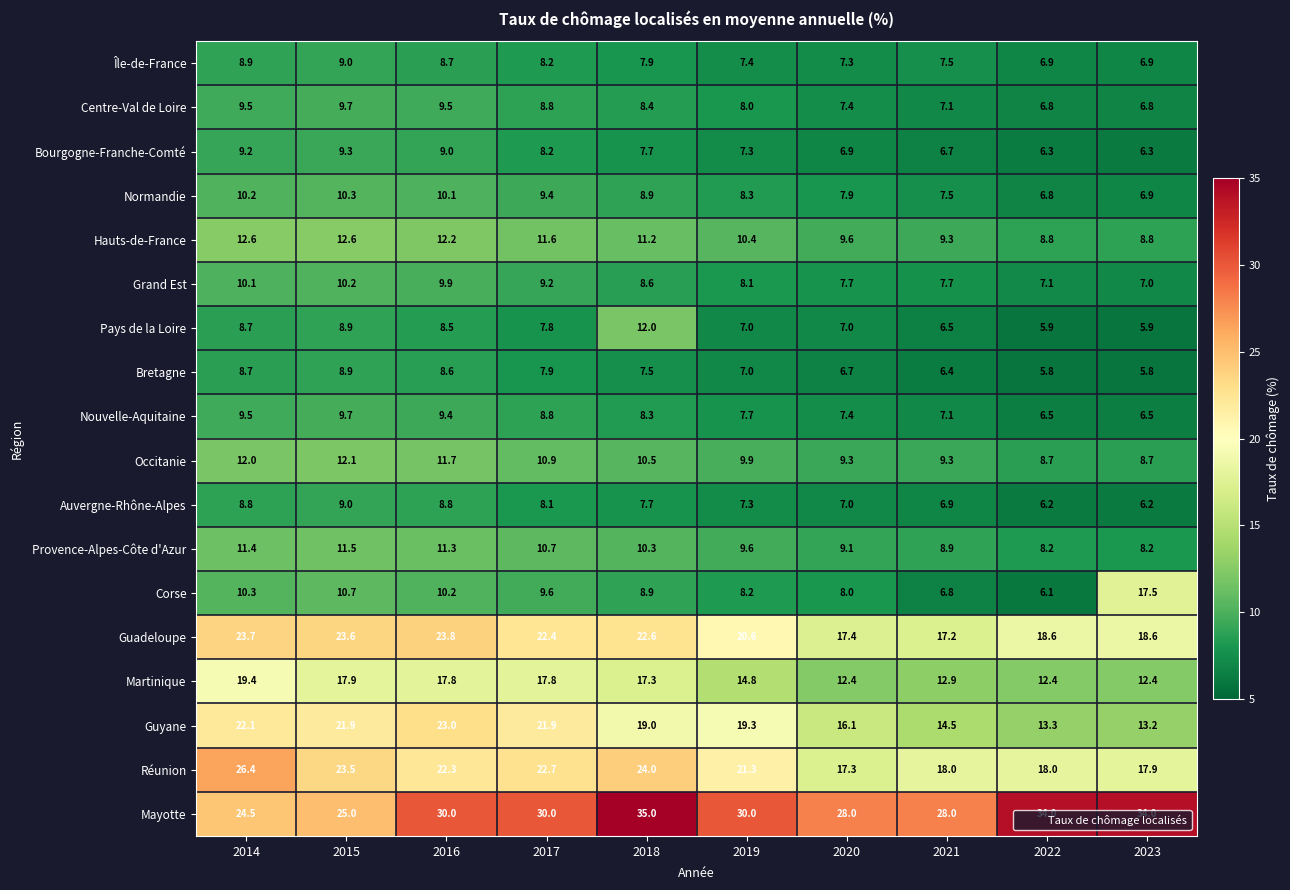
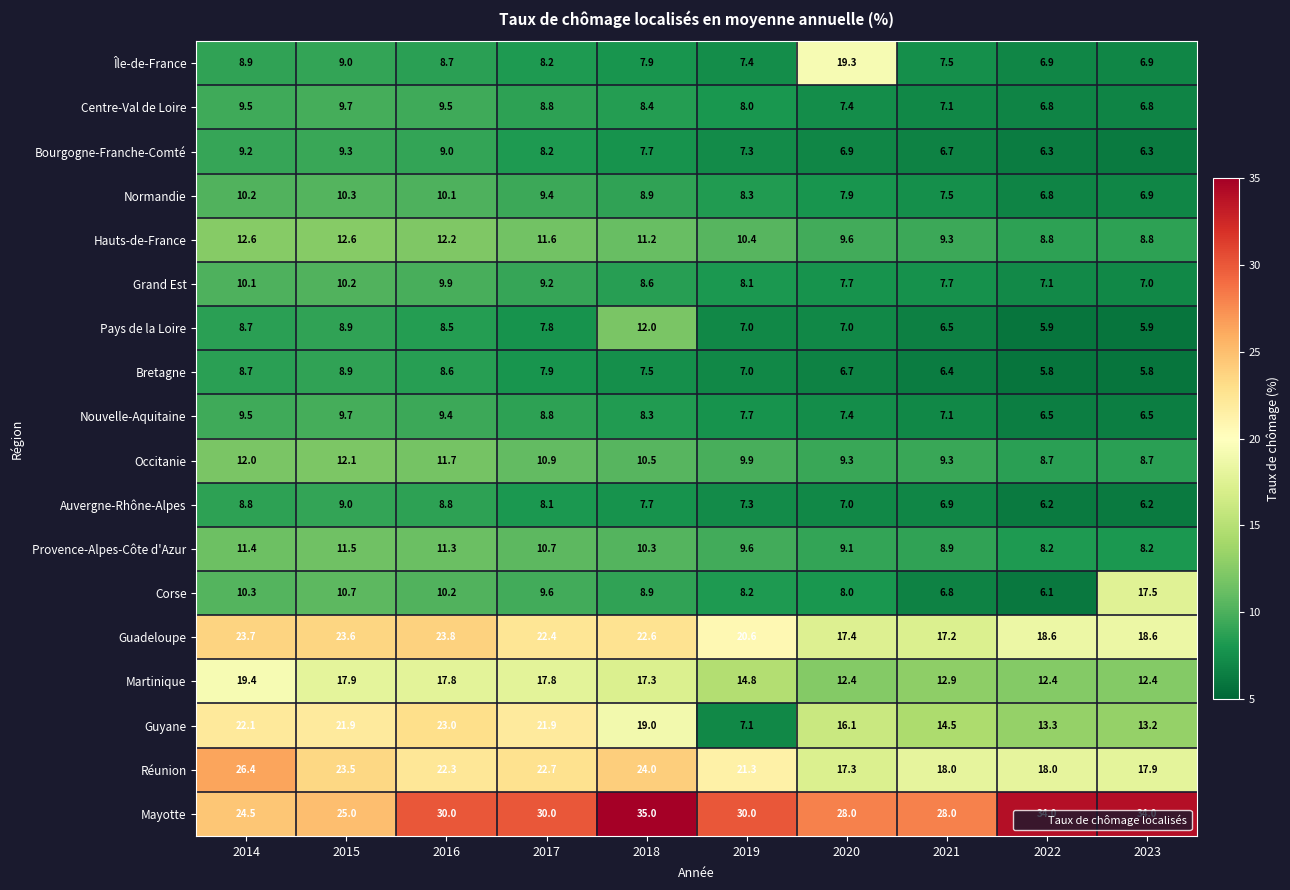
  {
    "Île-de-France": {
      "2014": 8.9,
      "2015": 9.0,
      "2016": 8.7,
      "2017": 8.2,
      "2018": 7.9,
      "2019": 7.4,
-     "2020": 7.3,
+     "2020": 19.3,
      "2021": 7.5,
      "2022": 6.9,
      "2023": 6.9
    },
    "Centre-Val de Loire": {
      "2014": 9.5,
      "2015": 9.7,
      "2016": 9.5,
      "2017": 8.8,
      "2018": 8.4,
      "2019": 8.0,
      "2020": 7.4,
      "2021": 7.1,
      "2022": 6.8,
      "2023": 6.8
    },
    "Bourgogne-Franche-Comté": {
      "2014": 9.2,
      "2015": 9.3,
      "2016": 9.0,
      "2017": 8.2,
      "2018": 7.7,
      "2019": 7.3,
      "2020": 6.9,
      "2021": 6.7,
      "2022": 6.3,
      "2023": 6.3
    },
    "Normandie": {
      "2014": 10.2,
      "2015": 10.3,
      "2016": 10.1,
      "2017": 9.4,
      "2018": 8.9,
      "2019": 8.3,
      "2020": 7.9,
      "2021": 7.5,
      "2022": 6.8,
      "2023": 6.9
    },
    "Hauts-de-France": {
      "2014": 12.6,
      "2015": 12.6,
      "2016": 12.2,
      "2017": 11.6,
      "2018": 11.2,
      "2019": 10.4,
      "2020": 9.6,
      "2021": 9.3,
      "2022": 8.8,
      "2023": 8.8
    },
    "Grand Est": {
      "2014": 10.1,
      "2015": 10.2,
      "2016": 9.9,
      "2017": 9.2,
      "2018": 8.6,
      "2019": 8.1,
      "2020": 7.7,
      "2021": 7.7,
      "2022": 7.1,
      "2023": 7.0
    },
    "Pays de la Loire": {
      "2014": 8.7,
      "2015": 8.9,
      "2016": 8.5,
      "2017": 7.8,
      "2018": 12.0,
      "2019": 7.0,
      "2020": 7.0,
      "2021": 6.5,
      "2022": 5.9,
      "2023": 5.9
    },
    "Bretagne": {
      "2014": 8.7,
      "2015": 8.9,
      "2016": 8.6,
      "2017": 7.9,
      "2018": 7.5,
      "2019": 7.0,
      "2020": 6.7,
      "2021": 6.4,
      "2022": 5.8,
      "2023": 5.8
    },
    "Nouvelle-Aquitaine": {
      "2014": 9.5,
      "2015": 9.7,
      "2016": 9.4,
      "2017": 8.8,
      "2018": 8.3,
      "2019": 7.7,
      "2020": 7.4,
      "2021": 7.1,
      "2022": 6.5,
      "2023": 6.5
    },
    "Occitanie": {
      "2014": 12.0,
      "2015": 12.1,
      "2016": 11.7,
      "2017": 10.9,
      "2018": 10.5,
      "2019": 9.9,
      "2020": 9.3,
      "2021": 9.3,
      "2022": 8.7,
      "2023": 8.7
    },
    "Auvergne-Rhône-Alpes": {
      "2014": 8.8,
      "2015": 9.0,
      "2016": 8.8,
      "2017": 8.1,
      "2018": 7.7,
      "2019": 7.3,
      "2020": 7.0,
      "2021": 6.9,
      "2022": 6.2,
      "2023": 6.2
    },
    "Provence-Alpes-Côte d'Azur": {
      "2014": 11.4,
      "2015": 11.5,
      "2016": 11.3,
      "2017": 10.7,
      "2018": 10.3,
      "2019": 9.6,
      "2020": 9.1,
      "2021": 8.9,
      "2022": 8.2,
      "2023": 8.2
    },
    "Corse": {
      "2014": 10.3,
      "2015": 10.7,
      "2016": 10.2,
      "2017": 9.6,
      "2018": 8.9,
      "2019": 8.2,
      "2020": 8.0,
      "2021": 6.8,
      "2022": 6.1,
      "2023": 17.5
    },
    "Guadeloupe": {
      "2014": 23.7,
      "2015": 23.6,
      "2016": 23.8,
      "2017": 22.4,
      "2018": 22.6,
      "2019": 20.6,
      "2020": 17.4,
      "2021": 17.2,
      "2022": 18.6,
      "2023": 18.6
    },
    "Martinique": {
      "2014": 19.4,
      "2015": 17.9,
      "2016": 17.8,
      "2017": 17.8,
      "2018": 17.3,
      "2019": 14.8,
      "2020": 12.4,
      "2021": 12.9,
      "2022": 12.4,
      "2023": 12.4
    },
    "Guyane": {
      "2014": 22.1,
      "2015": 21.9,
      "2016": 23.0,
      "2017": 21.9,
      "2018": 19.0,
-     "2019": 19.3,
+     "2019": 7.1,
      "2020": 16.1,
      "2021": 14.5,
      "2022": 13.3,
      "2023": 13.2
    },
    "Réunion": {
      "2014": 26.4,
      "2015": 23.5,
      "2016": 22.3,
      "2017": 22.7,
      "2018": 24.0,
      "2019": 21.3,
      "2020": 17.3,
      "2021": 18.0,
      "2022": 18.0,
      "2023": 17.9
    },
    "Mayotte": {
      "2014": 24.5,
      "2015": 25.0,
      "2016": 30.0,
      "2017": 30.0,
      "2018": 35.0,
      "2019": 30.0,
      "2020": 28.0,
      "2021": 28.0
    }
  }
